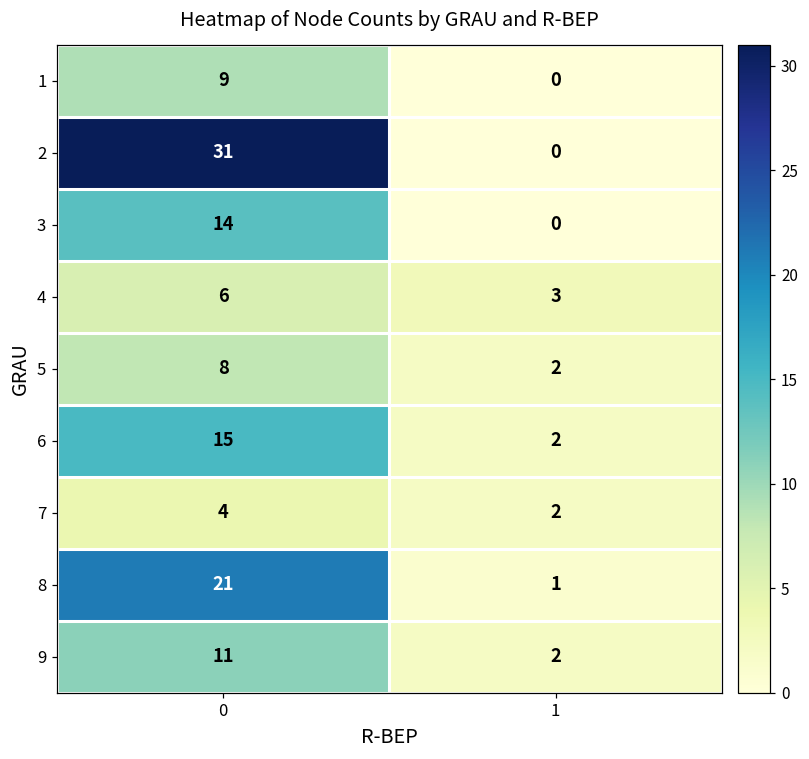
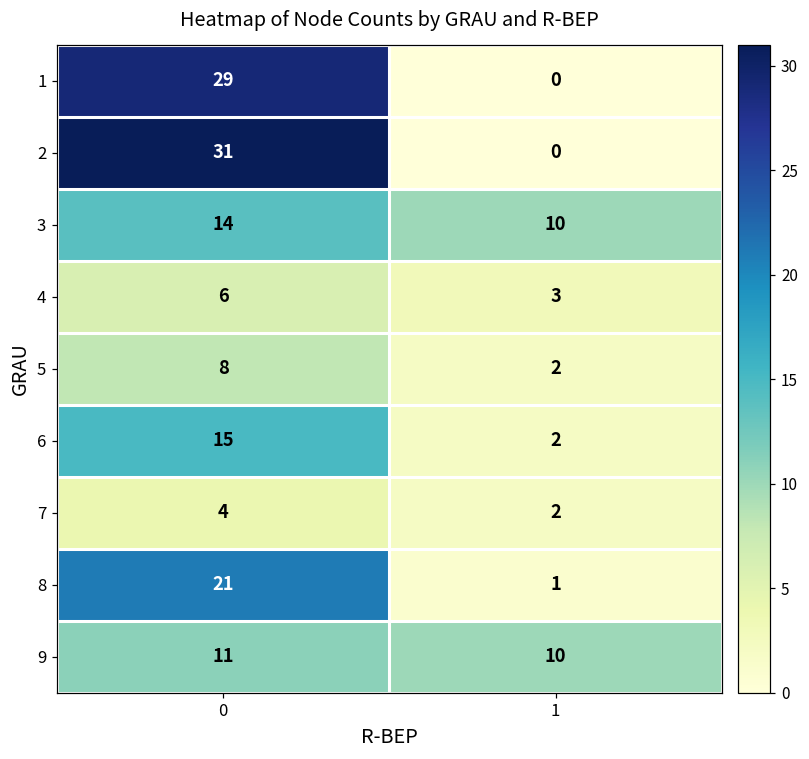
  {
    "1": {
-     "0": 9,
+     "0": 29,
      "1": 0
    },
    "2": {
      "0": 31,
      "1": 0
    },
    "3": {
      "0": 14,
-     "1": 0
+     "1": 10
    },
    "4": {
      "0": 6,
      "1": 3
    },
    "5": {
      "0": 8,
      "1": 2
    },
    "6": {
      "0": 15,
      "1": 2
    },
    "7": {
      "0": 4,
      "1": 2
    },
    "8": {
      "0": 21,
      "1": 1
    },
    "9": {
      "0": 11,
-     "1": 2
+     "1": 10
    }
  }
